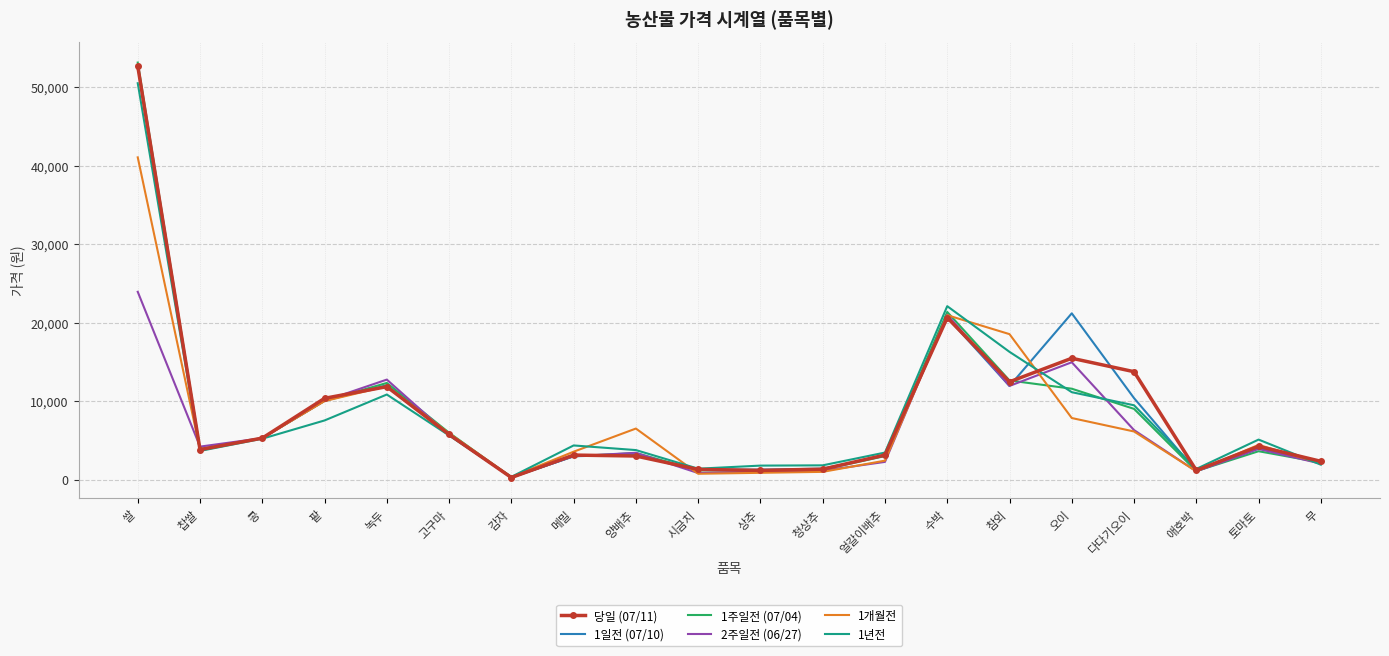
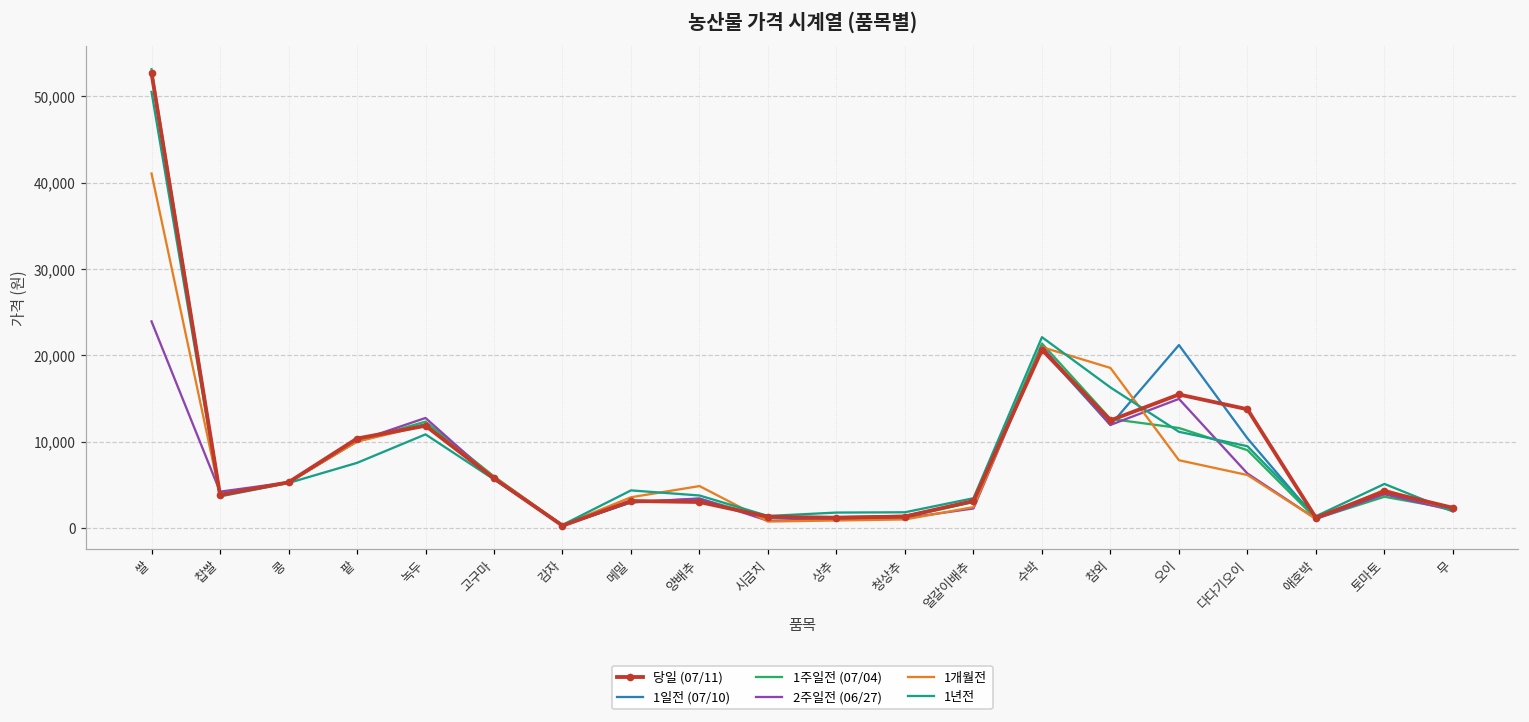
  {
    "당일 (07/11)": {
      "오이": "15,000",
      "다다기오이": "14,000"
    },
    "1일전 (07/10)": {
      "오이": "21,000",
      "다다기오이": "10,000"
    },
    "2주일전 (06/27)": {
      "쌀": "24,000",
      "녹두": "13,000",
      "오이": "15,000"
    },
    "1개월전": {
      "쌀": "41,000",
      "메밀": "4,000",
-     "양배추": "7,000",
+     "양배추": "5,000",
      "참외": "19,000",
      "오이": "8,000"
    }
  }
